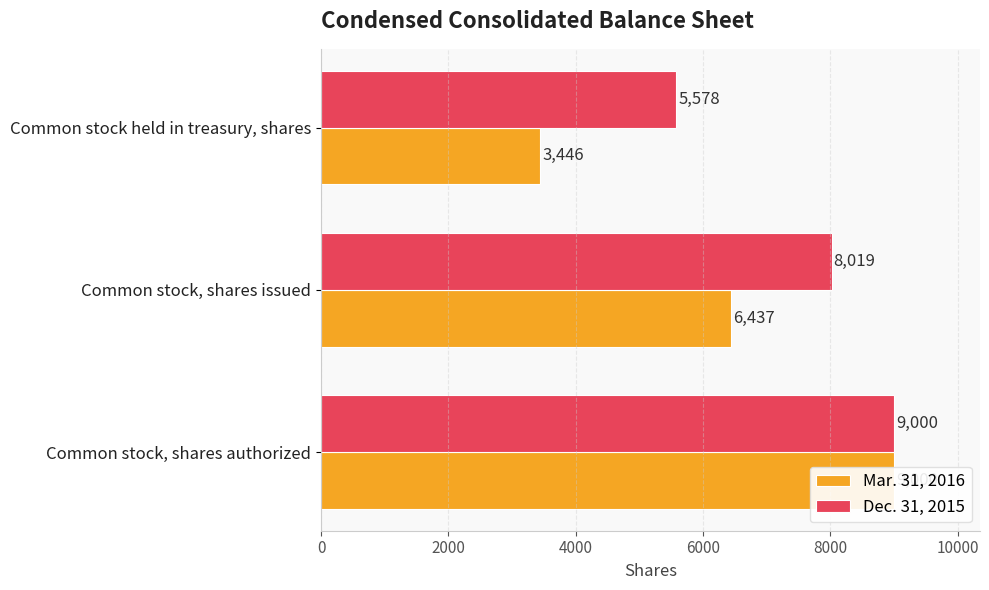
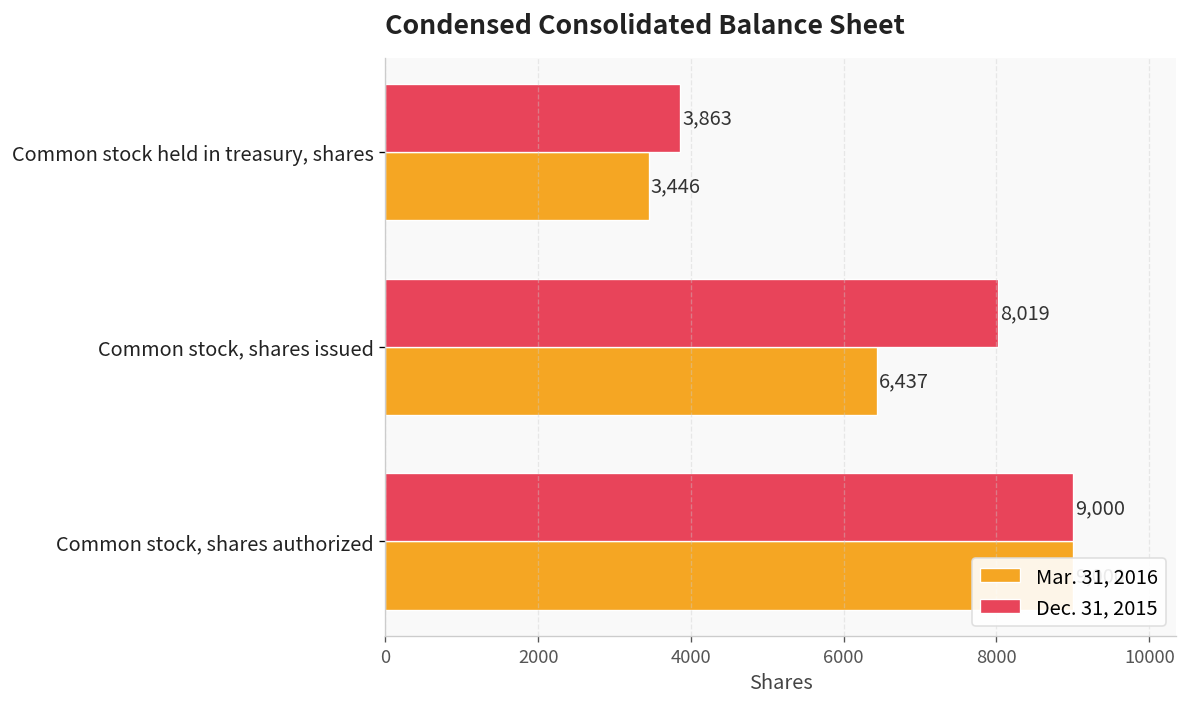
  {
    "Mar. 31, 2016": {
      "Common stock held in treasury, shares": "3,446",
      "Common stock, shares issued": "6,437"
    },
    "Dec. 31, 2015": {
-     "Common stock held in treasury, shares": "5,578",
+     "Common stock held in treasury, shares": "3,863",
      "Common stock, shares issued": "8,019",
      "Common stock, shares authorized": "9,000"
    }
  }
